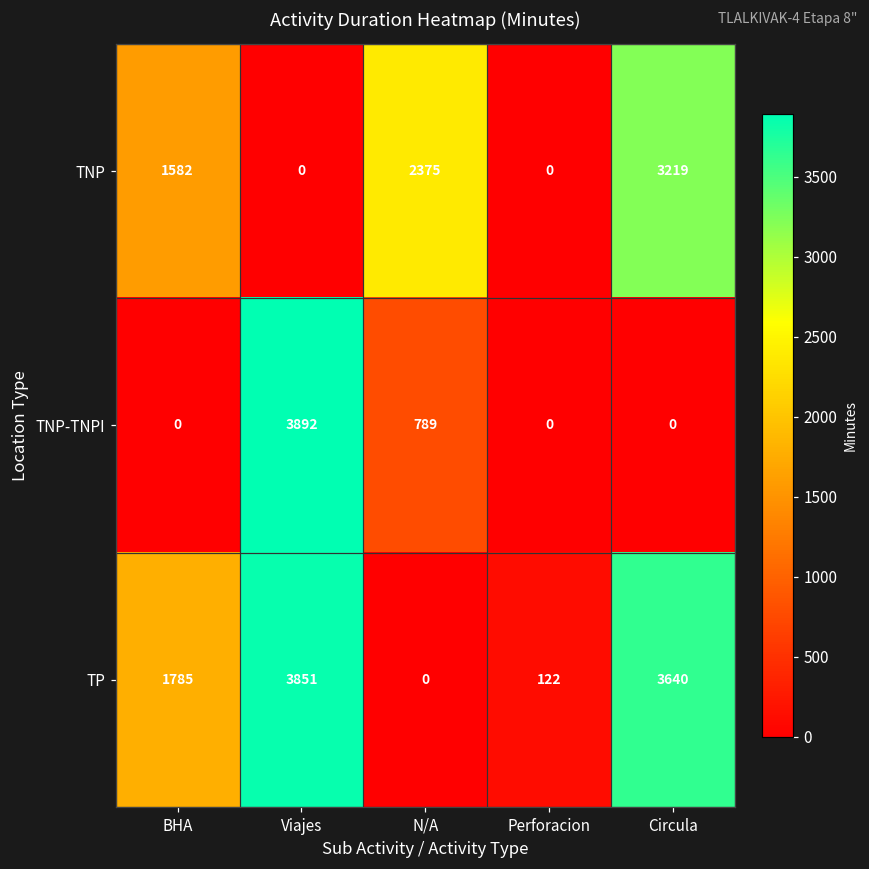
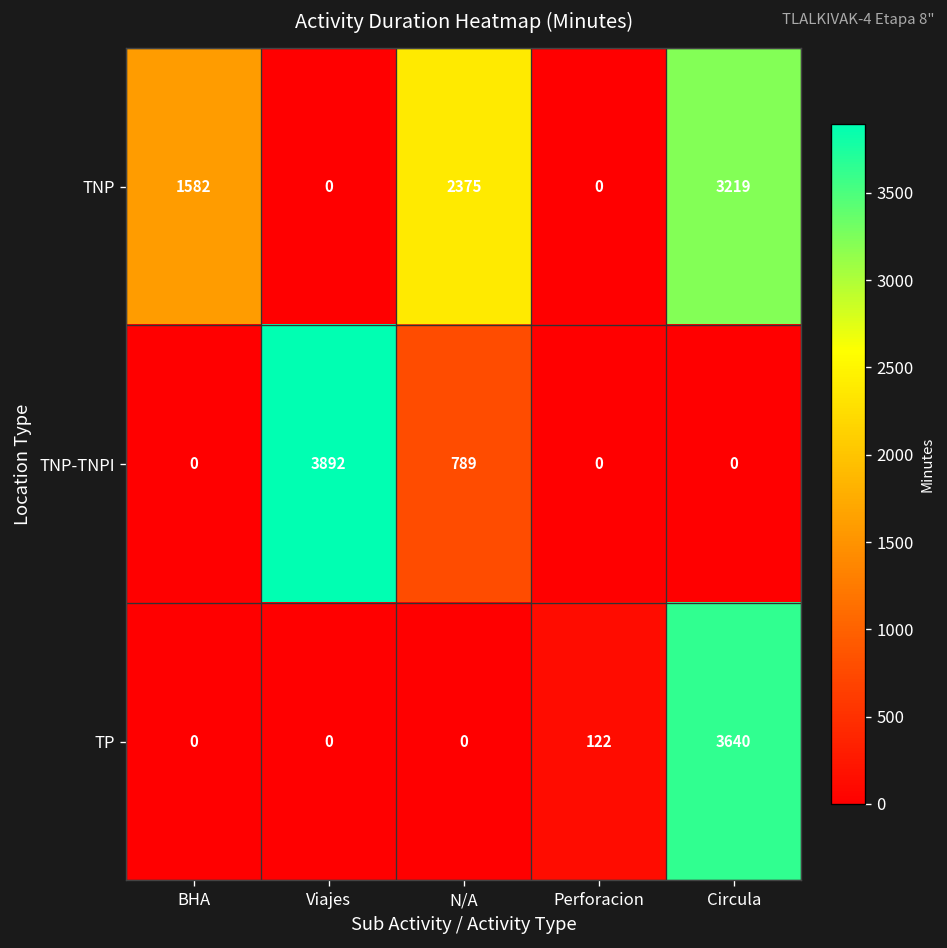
  {
    "TNP": {
      "BHA": 1582,
      "Viajes": 0,
      "N/A": 2375,
      "Perforacion": 0,
      "Circula": 3219
    },
    "TNP-TNPI": {
      "BHA": 0,
      "Viajes": 3892,
      "N/A": 789,
      "Perforacion": 0,
      "Circula": 0
    },
    "TP": {
-     "BHA": 1785,
-     "Viajes": 3851,
+     "BHA": 0,
+     "Viajes": 0,
      "N/A": 0,
      "Perforacion": 122,
      "Circula": 3640
    }
  }
